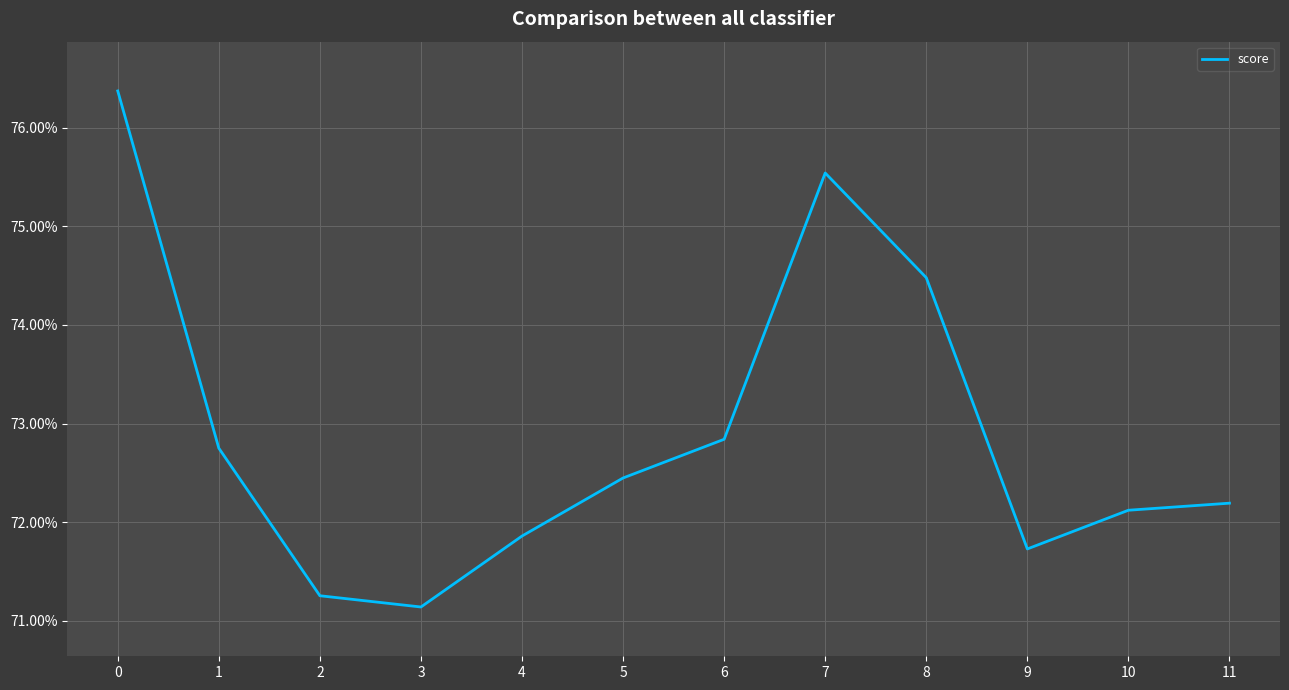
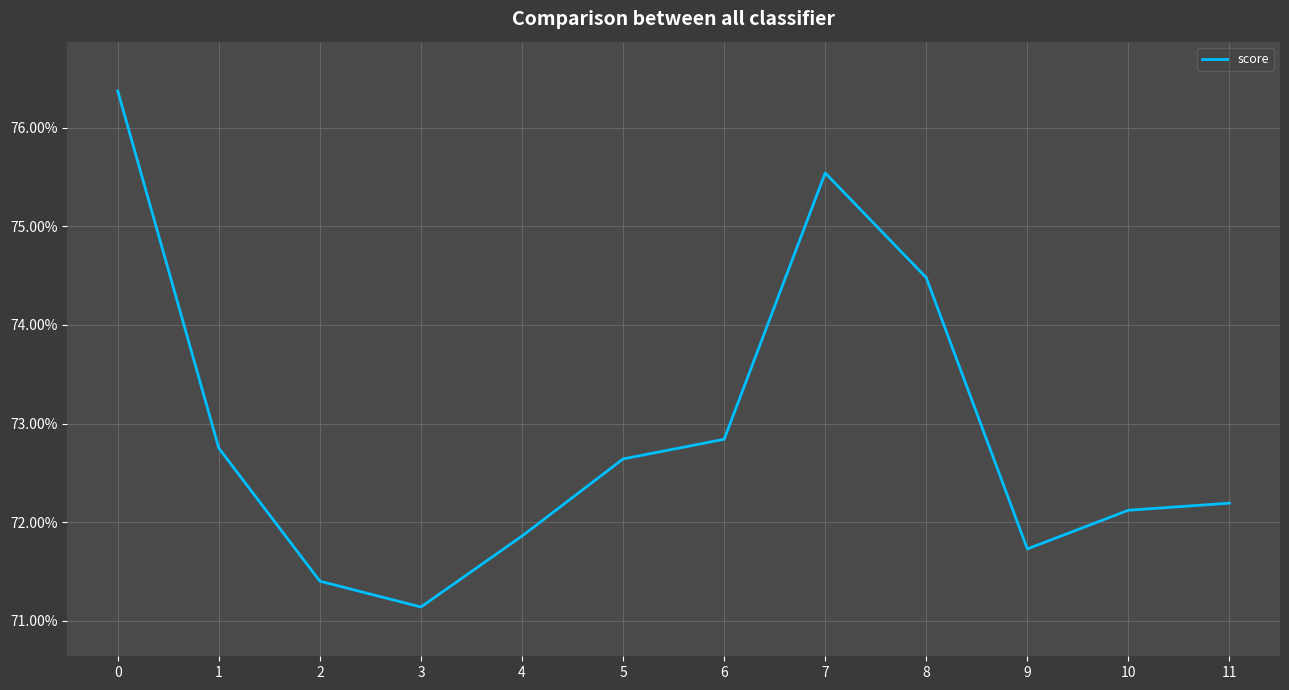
  {
    "0": "76.4%",
    "1": "72.8%",
-   "2": "71.3%",
+   "2": "71.4%",
    "3": "71.1%",
    "4": "71.9%",
-   "5": "72.4%",
+   "5": "72.6%",
    "6": "72.8%",
    "7": "75.5%",
    "8": "74.5%",
    "9": "71.7%",
    "10": "72.1%",
    "11": "72.2%"
  }
